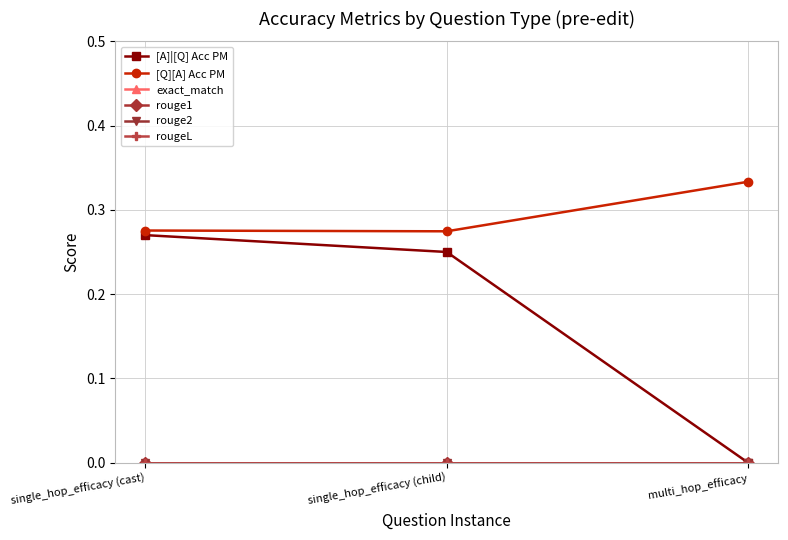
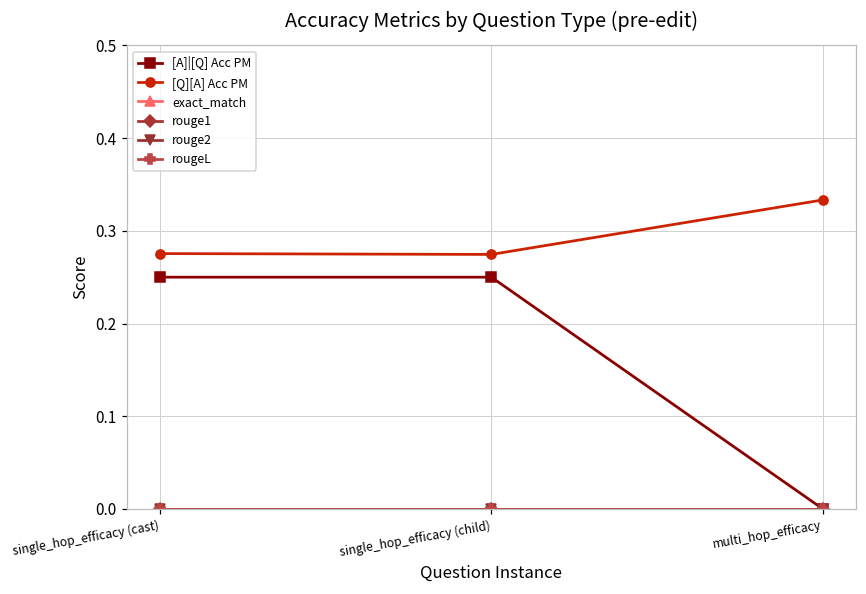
  {
    "[A]|[Q] Acc PM": {
-     "single_hop_efficacy (cast)": 0.27,
+     "single_hop_efficacy (cast)": 0.25,
      "single_hop_efficacy (child)": 0.25
    },
    "[Q][A] Acc PM": {
      "single_hop_efficacy (cast)": 0.28,
      "single_hop_efficacy (child)": 0.27,
      "multi_hop_efficacy": 0.33
    },
    "rougeL": {
      "single_hop_efficacy (cast)": 0.00,
      "single_hop_efficacy (child)": 0.00
    }
  }
